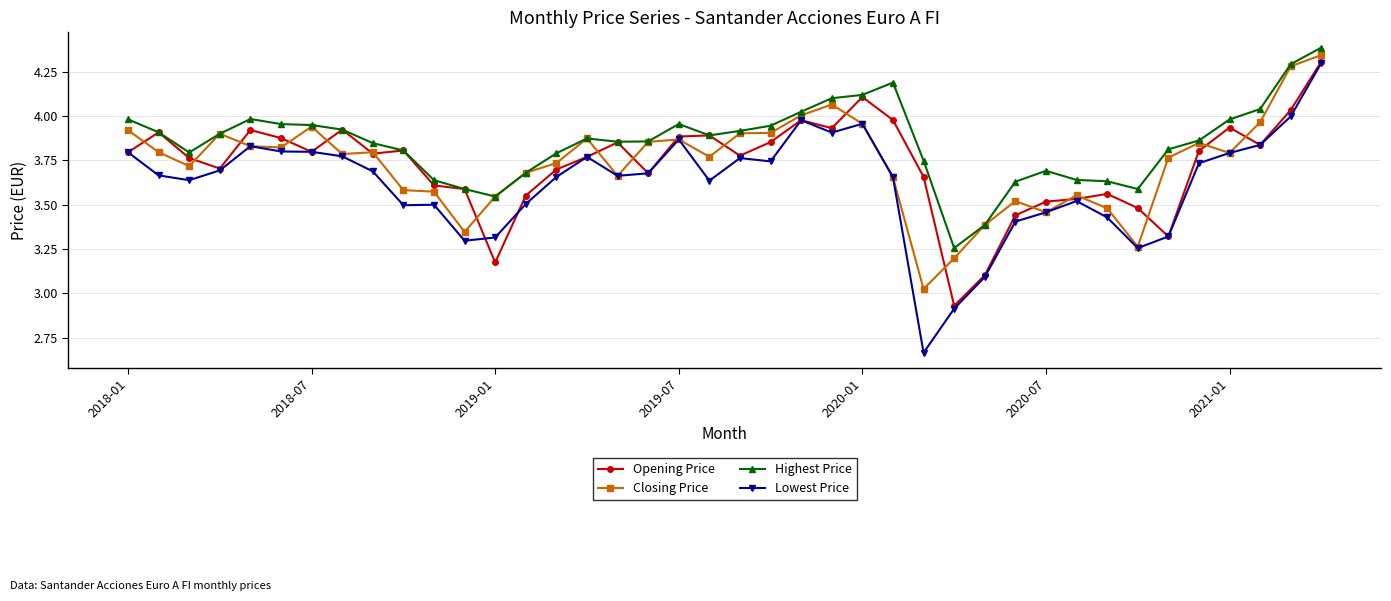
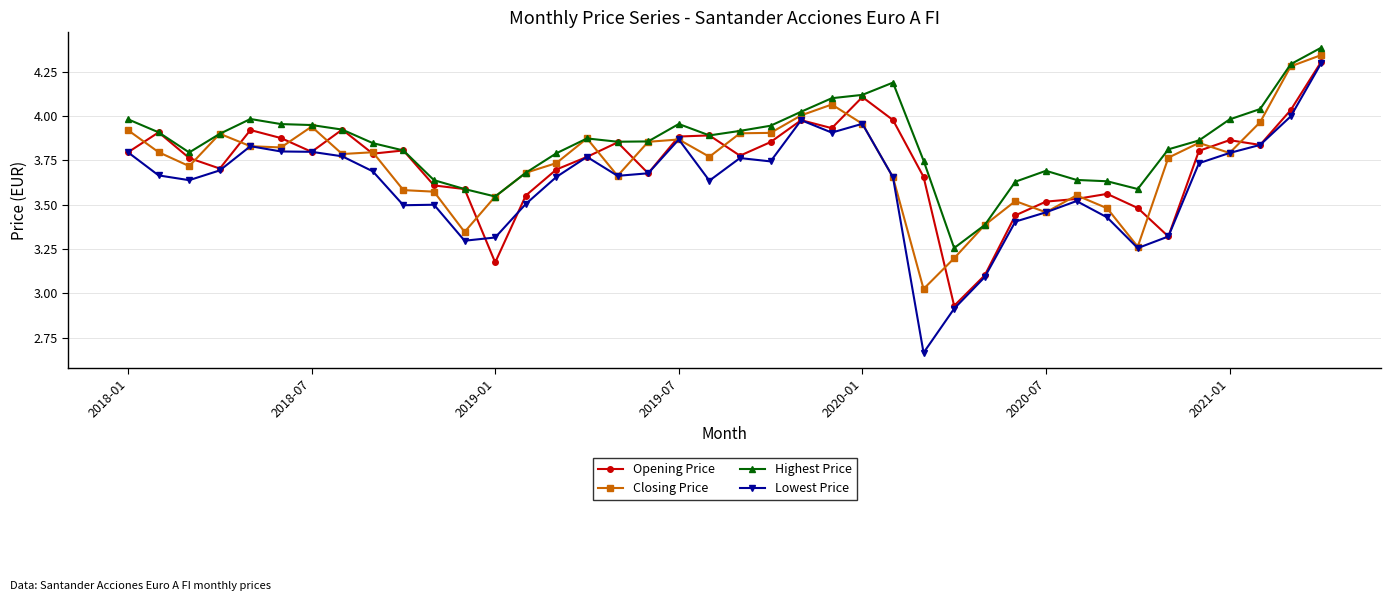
  {
    "Opening Price": {
      "2019-01": 3.17,
      "2019-07": 3.88,
      "2020-07": 3.52,
-     "2021-01": 3.93
+     "2021-01": 3.86
    },
    "Closing Price": {
      "2018-01": 3.92
    },
    "Highest Price": {
      "2018-01": 3.98,
      "2019-07": 3.95,
      "2020-07": 3.69,
      "2021-01": 3.98
    },
    "Lowest Price": {
      "2019-01": 3.32
    }
  }
